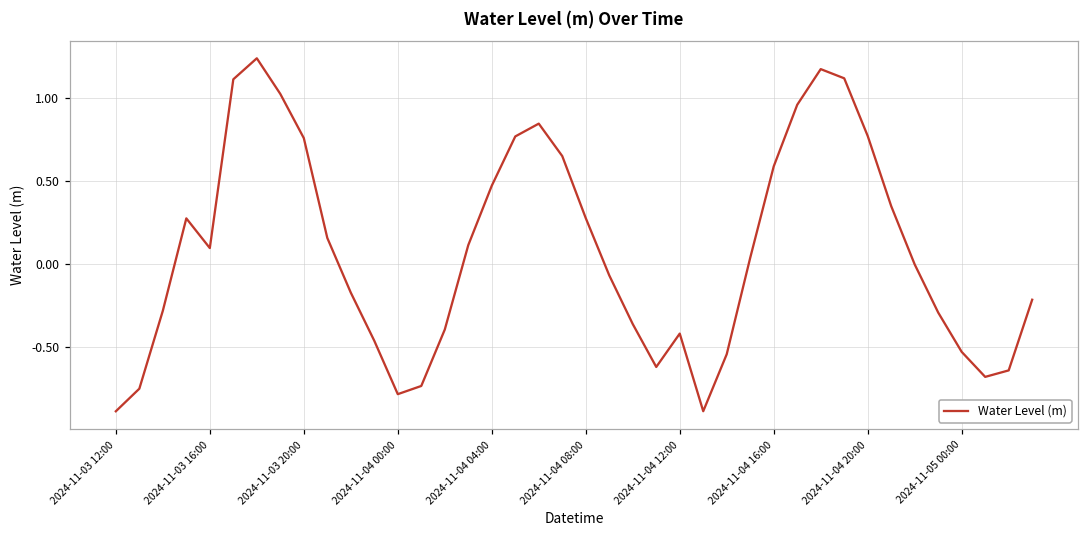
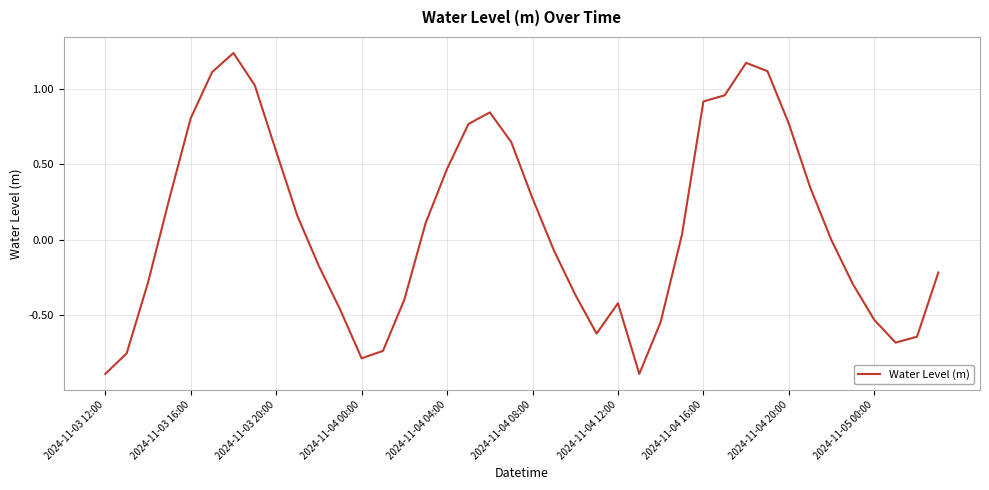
  {
    "2024-11-03 12:00": -0.89,
-   "2024-11-03 16:00": 0.09,
-   "2024-11-03 20:00": 0.76,
+   "2024-11-03 16:00": 0.81,
+   "2024-11-03 20:00": 0.59,
    "2024-11-04 00:00": -0.79,
    "2024-11-04 04:00": 0.47,
    "2024-11-04 08:00": 0.27,
    "2024-11-04 12:00": -0.42,
-   "2024-11-04 16:00": 0.59,
+   "2024-11-04 16:00": 0.92,
    "2024-11-04 20:00": 0.77,
    "2024-11-05 00:00": -0.53
  }
